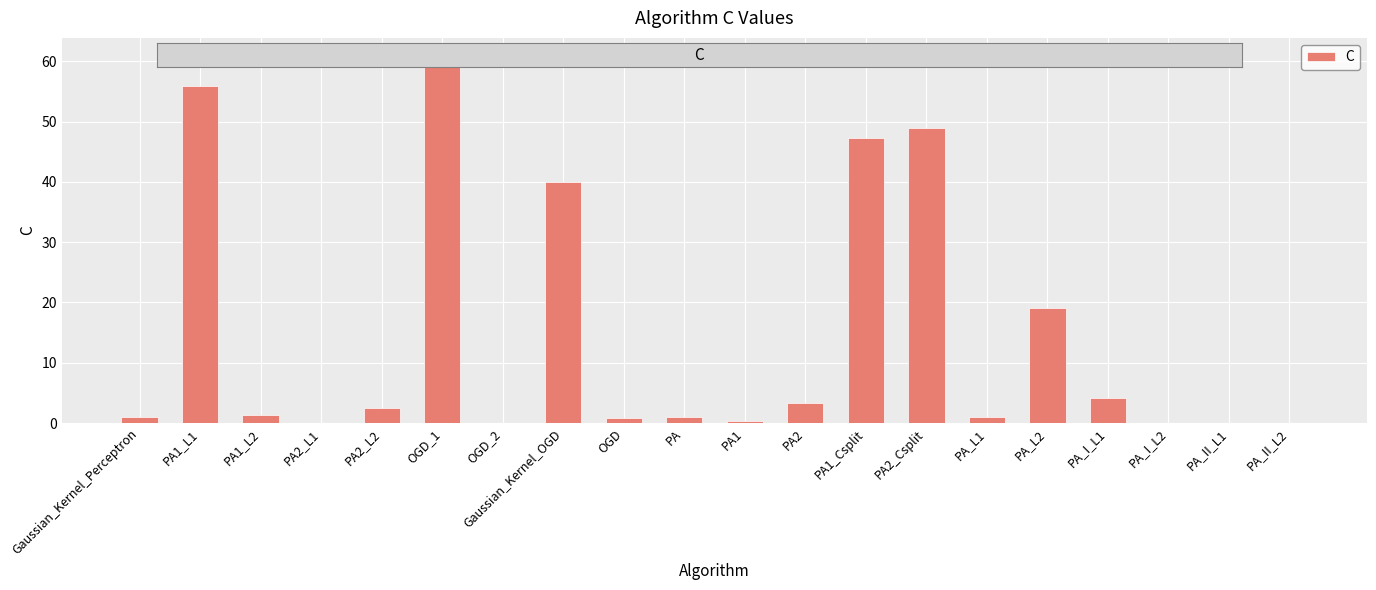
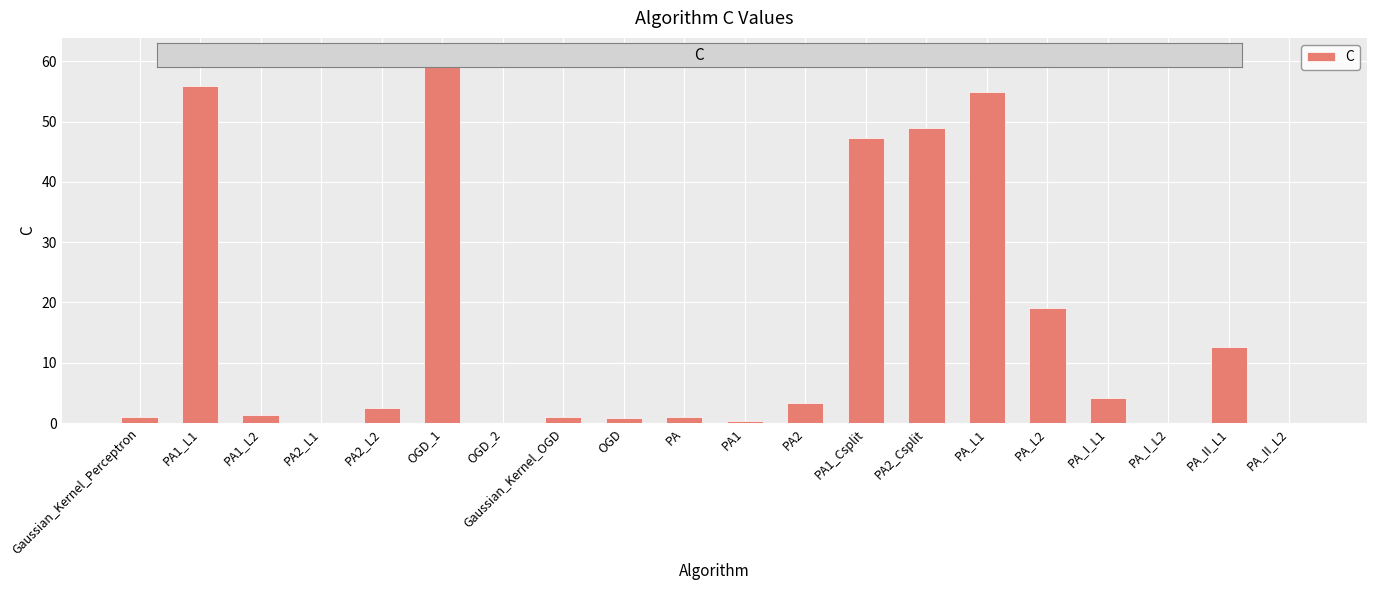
  {
    "Gaussian_Kernel_Perceptron": 1,
    "PA1_L1": 56,
    "PA1_L2": 1,
    "PA2_L2": 3,
    "OGD_1": 61,
-   "Gaussian_Kernel_OGD": 40,
+   "Gaussian_Kernel_OGD": 1,
    "OGD": 1,
    "PA": 1,
    "PA2": 3,
    "PA1_Csplit": 47,
    "PA2_Csplit": 49,
-   "PA_L1": 1,
+   "PA_L1": 55,
    "PA_L2": 19,
    "PA_I_L1": 4,
-   "PA_II_L1": 0
+   "PA_II_L1": 13
  }
